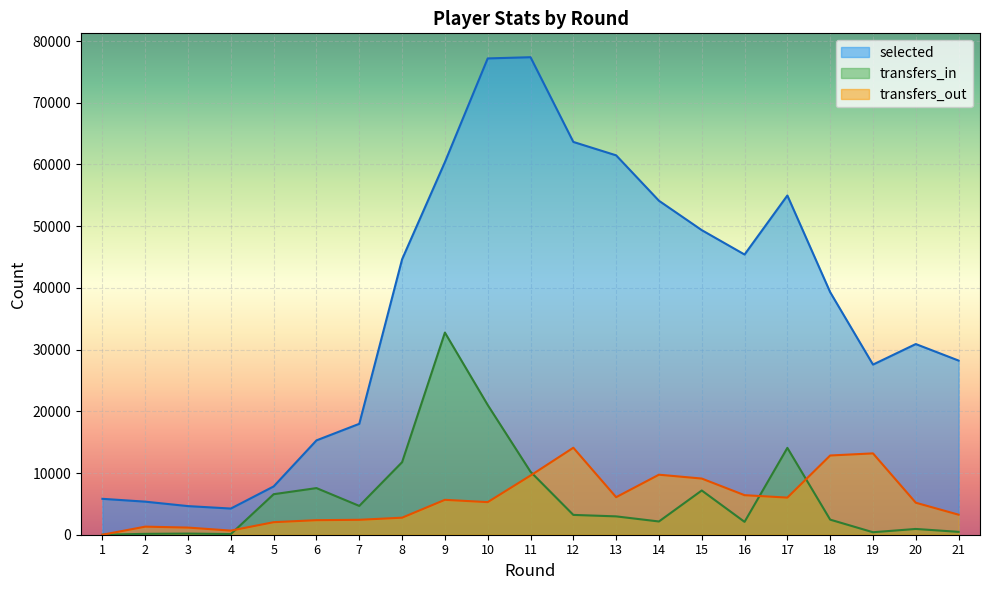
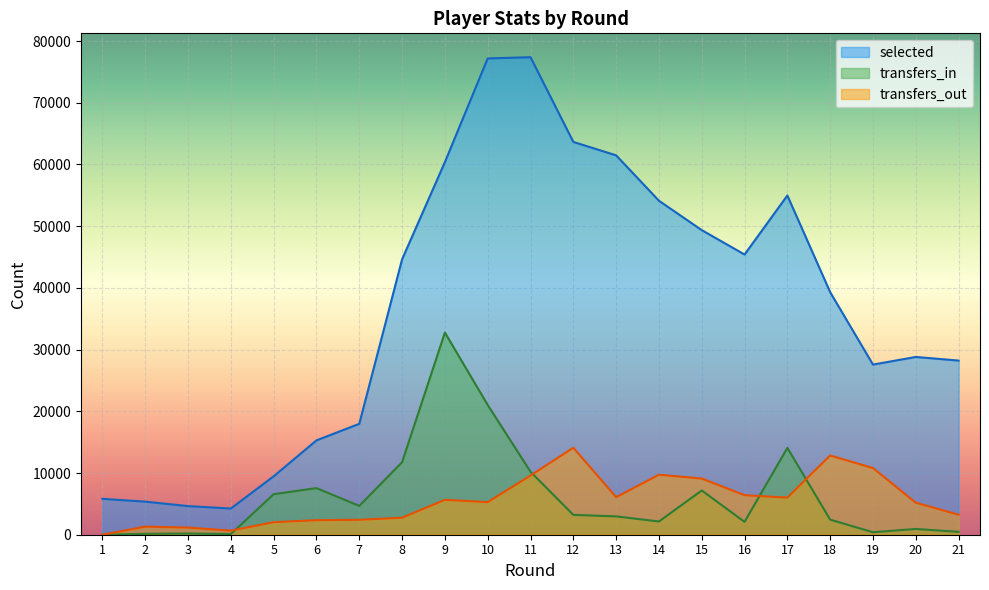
  {
    "selected": {
      "1": 6000,
      "2": 5000,
      "3": 5000,
      "4": 4000,
-     "5": 8000,
+     "5": 9000,
      "6": 15000,
      "7": 18000,
      "8": 45000,
      "9": 60000,
      "10": 77000,
      "11": 77000,
      "12": 64000,
      "13": 61000,
      "14": 54000,
      "15": 49000,
      "16": 45000,
      "17": 55000,
      "18": 39000,
      "19": 28000,
-     "20": 31000,
+     "20": 29000,
      "21": 28000
    },
    "transfers_in": {
      "2": 0,
      "3": 0,
      "4": 0,
      "5": 7000,
      "6": 8000,
      "7": 5000,
      "8": 12000,
      "9": 33000,
      "10": 21000,
      "11": 10000,
      "12": 3000,
      "13": 3000,
      "14": 2000,
      "15": 7000,
      "16": 2000,
      "17": 14000,
      "18": 2000,
      "19": 0,
      "20": 1000,
      "21": 0
    },
    "transfers_out": {
      "2": 1000,
      "3": 1000,
      "4": 1000,
      "5": 2000,
      "6": 2000,
      "7": 2000,
      "8": 3000,
      "9": 6000,
      "10": 5000,
      "11": 10000,
      "12": 14000,
      "13": 6000,
      "14": 10000,
      "15": 9000,
      "16": 6000,
      "17": 6000,
      "18": 13000,
-     "19": 13000,
+     "19": 11000,
      "20": 5000,
      "21": 3000
    }
  }
